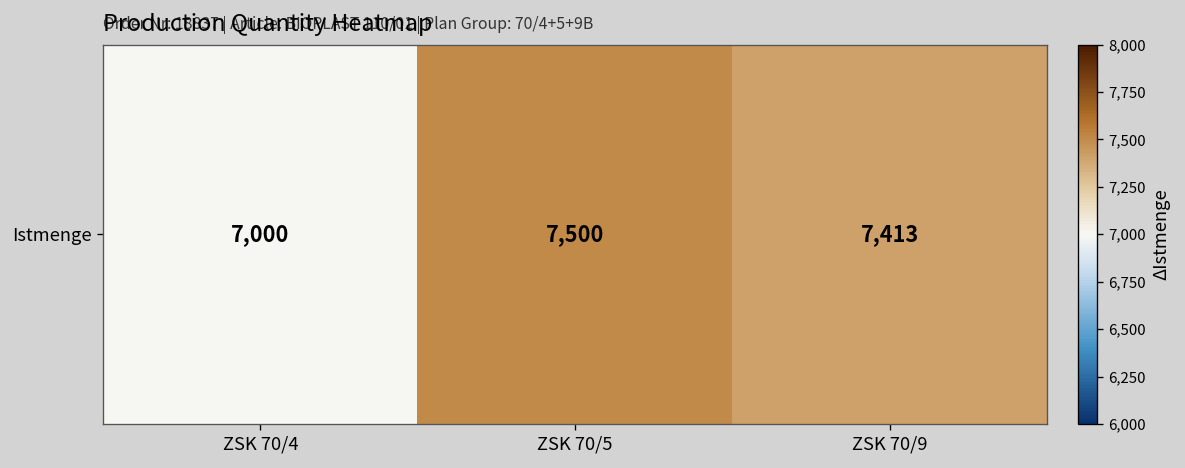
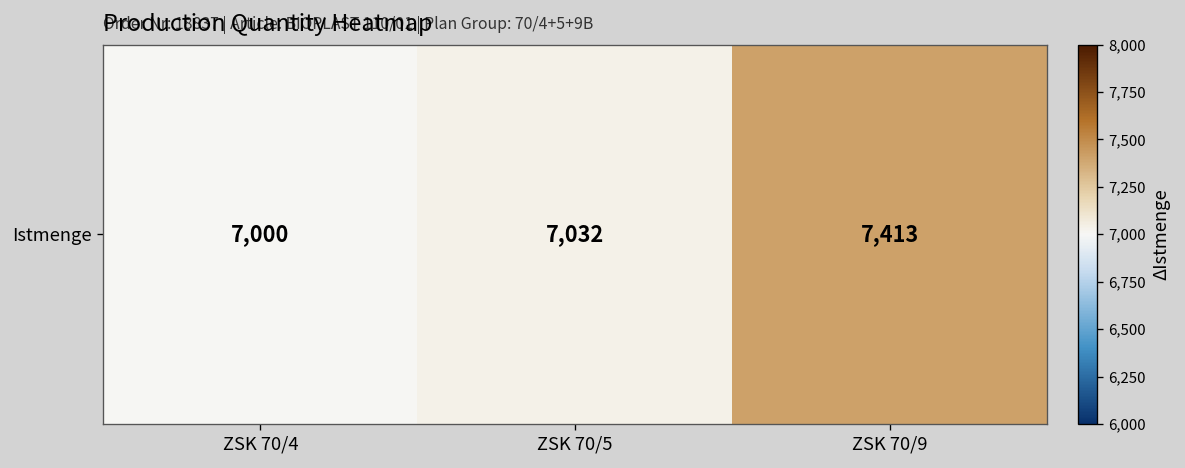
  {
    "Istmenge": {
      "ZSK 70/4": "7,000",
-     "ZSK 70/5": "7,500",
+     "ZSK 70/5": "7,032",
      "ZSK 70/9": "7,413"
    }
  }
